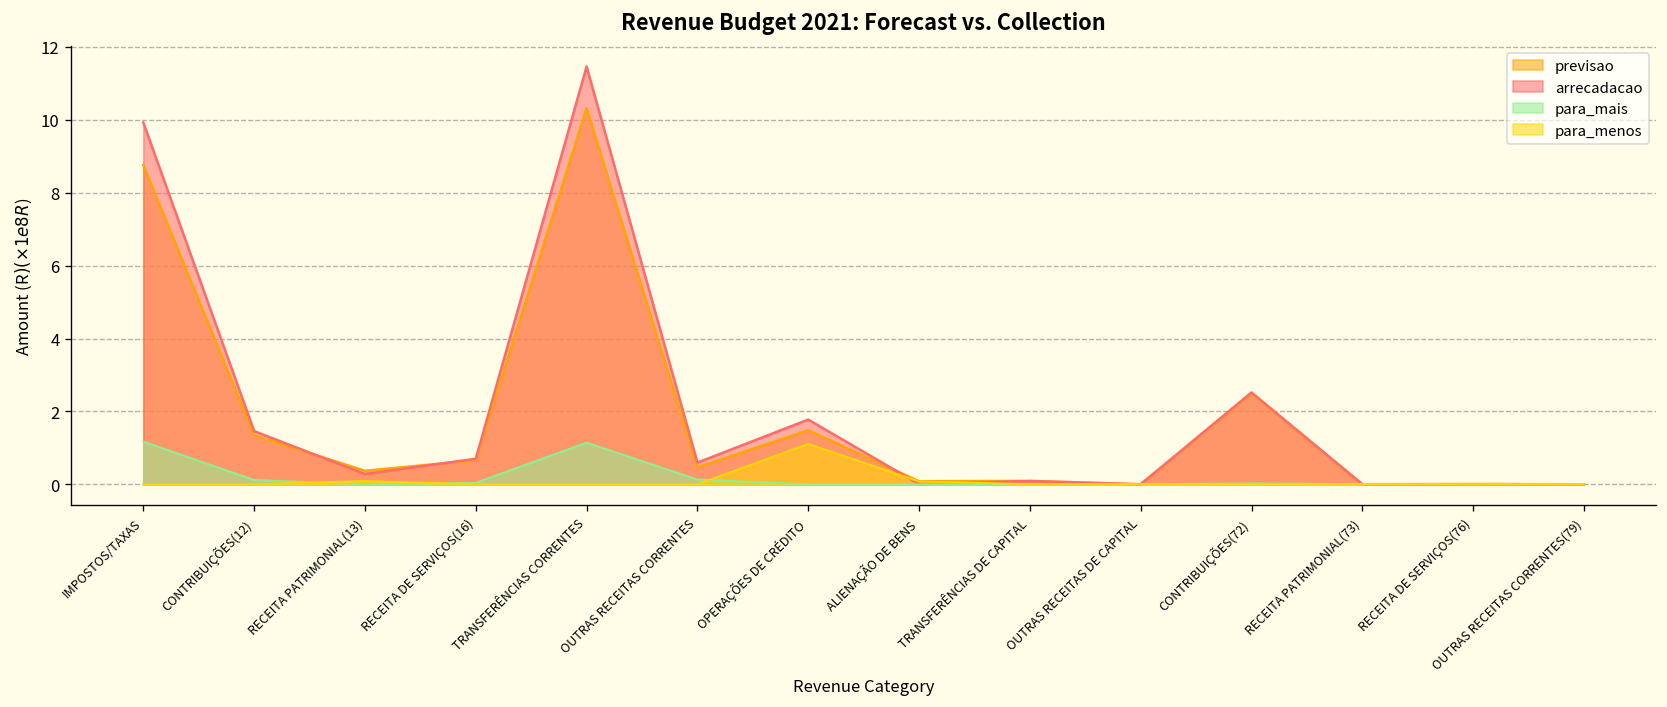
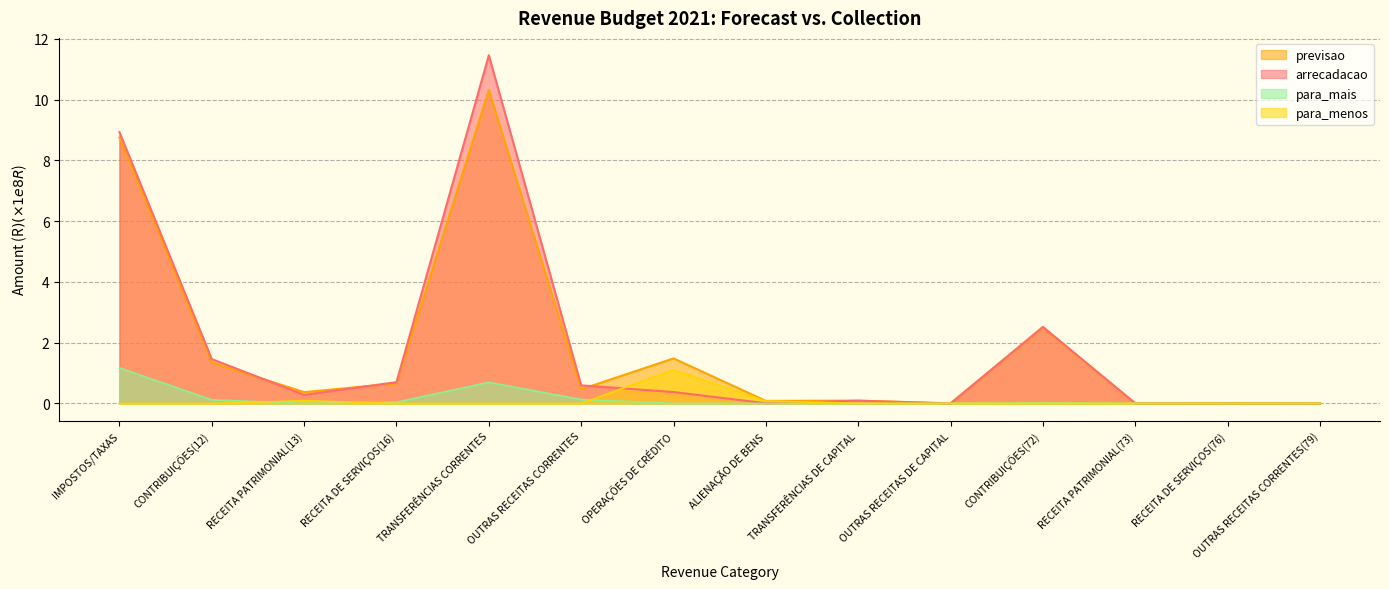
  {
    "arrecadacao": {
-     "IMPOSTOS/TAXAS": 9.9,
+     "IMPOSTOS/TAXAS": 8.9,
      "CONTRIBUIÇÕES(12)": 1.5,
      "RECEITA PATRIMONIAL(13)": 0.3,
      "TRANSFERÊNCIAS CORRENTES": 11.5,
      "OUTRAS RECEITAS CORRENTES": 0.6,
-     "OPERAÇÕES DE CRÉDITO": 1.8
+     "OPERAÇÕES DE CRÉDITO": 0.4
    },
    "para_mais": {
      "IMPOSTOS/TAXAS": 1.2,
      "CONTRIBUIÇÕES(12)": 0.1,
      "RECEITA PATRIMONIAL(13)": 0.0,
-     "TRANSFERÊNCIAS CORRENTES": 1.1,
+     "TRANSFERÊNCIAS CORRENTES": 0.7,
      "OUTRAS RECEITAS CORRENTES": 0.1,
      "OPERAÇÕES DE CRÉDITO": 0.0
    }
  }
